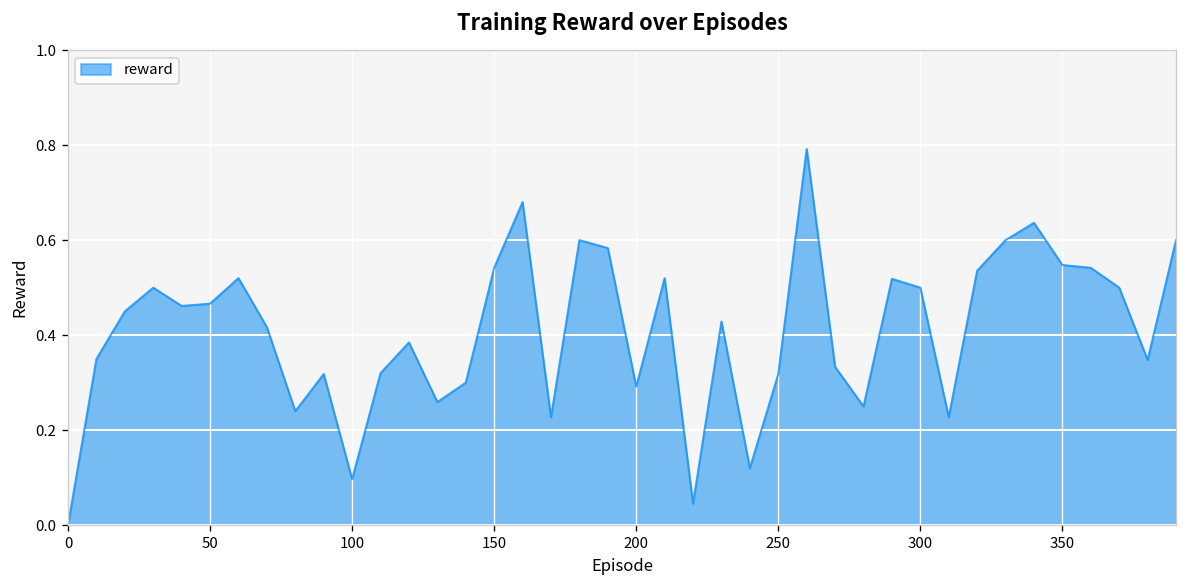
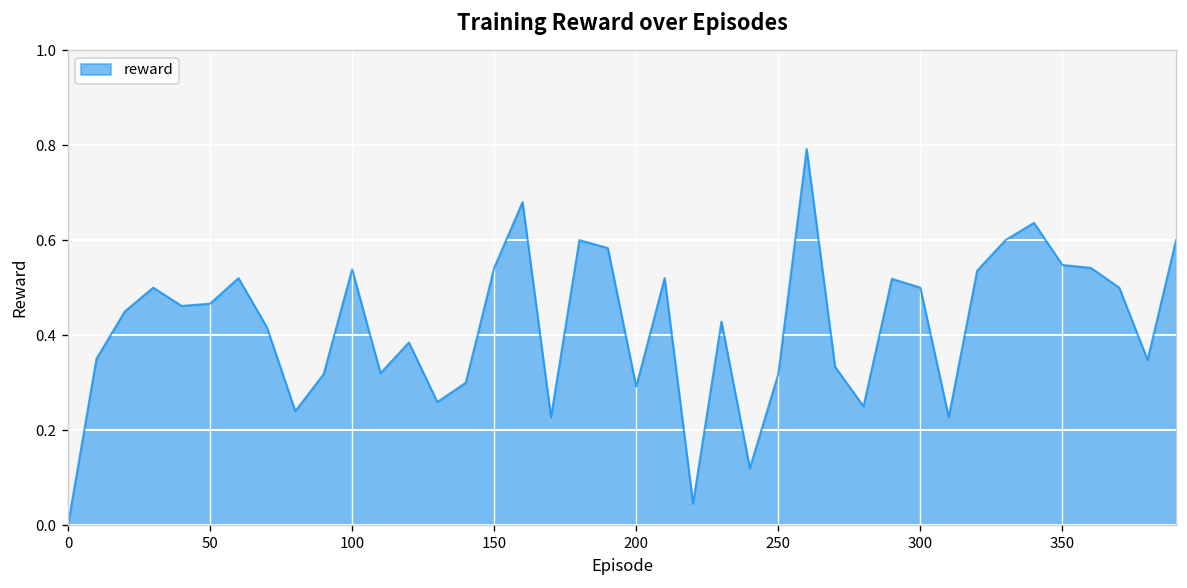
  {
    "0": 0.00,
    "50": 0.47,
-   "100": 0.10,
+   "100": 0.54,
    "150": 0.54,
    "200": 0.29,
    "250": 0.32,
    "300": 0.50,
    "350": 0.55
  }
